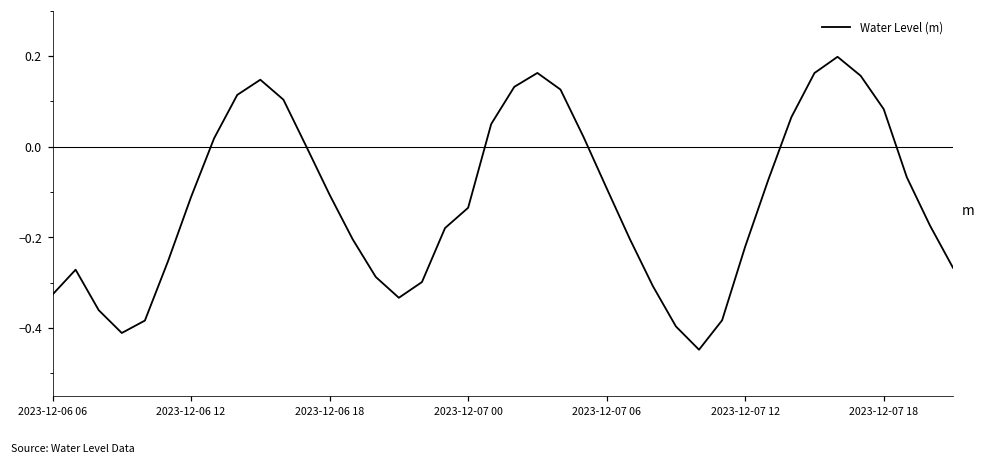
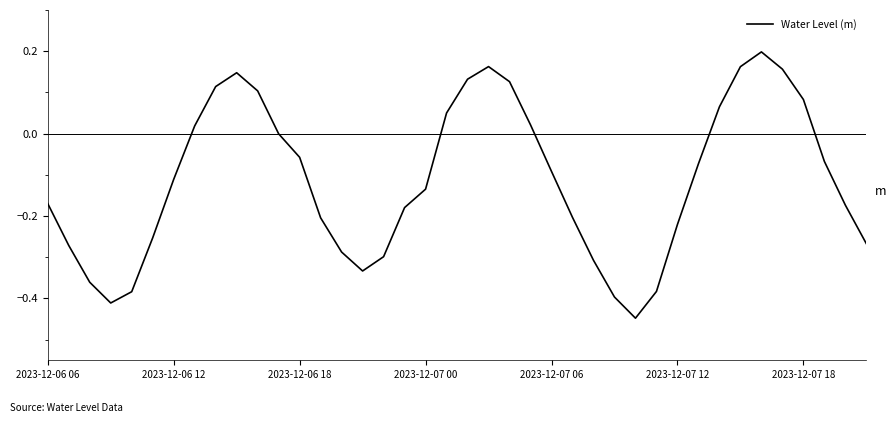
  {
-   "2023-12-06 06": -0.33,
+   "2023-12-06 06": -0.17,
    "2023-12-06 12": -0.11,
-   "2023-12-06 18": -0.11,
+   "2023-12-06 18": -0.06,
    "2023-12-07 00": -0.13,
    "2023-12-07 06": -0.09,
    "2023-12-07 12": -0.22,
    "2023-12-07 18": 0.08
  }
